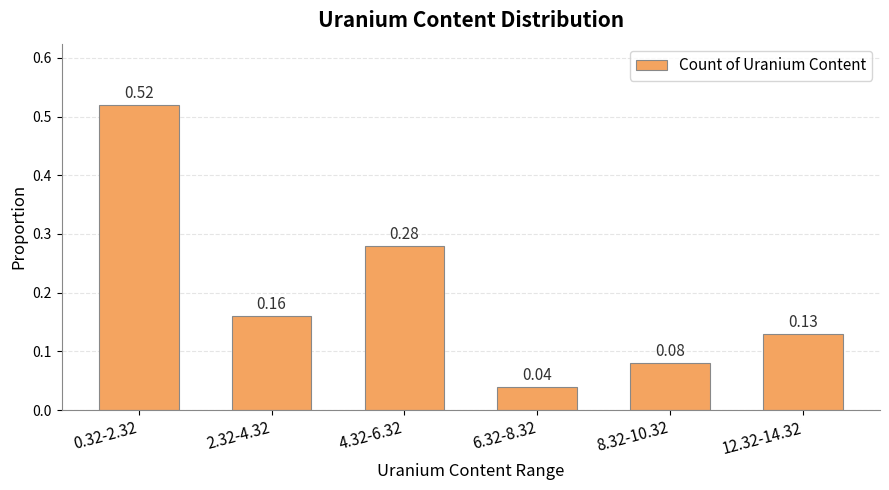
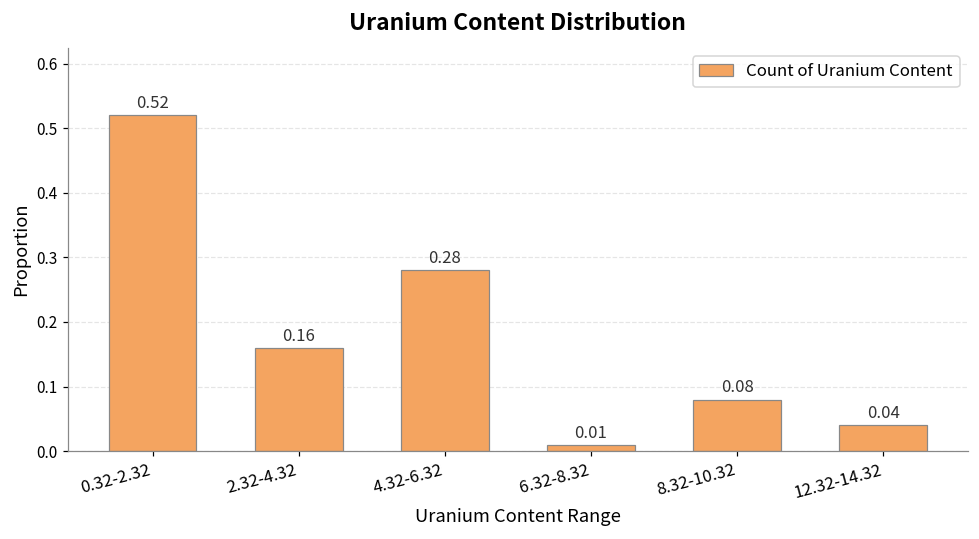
  {
    "0.32-2.32": 0.52,
    "2.32-4.32": 0.16,
    "4.32-6.32": 0.28,
-   "6.32-8.32": 0.04,
+   "6.32-8.32": 0.01,
    "8.32-10.32": 0.08,
-   "12.32-14.32": 0.13
+   "12.32-14.32": 0.04
  }
